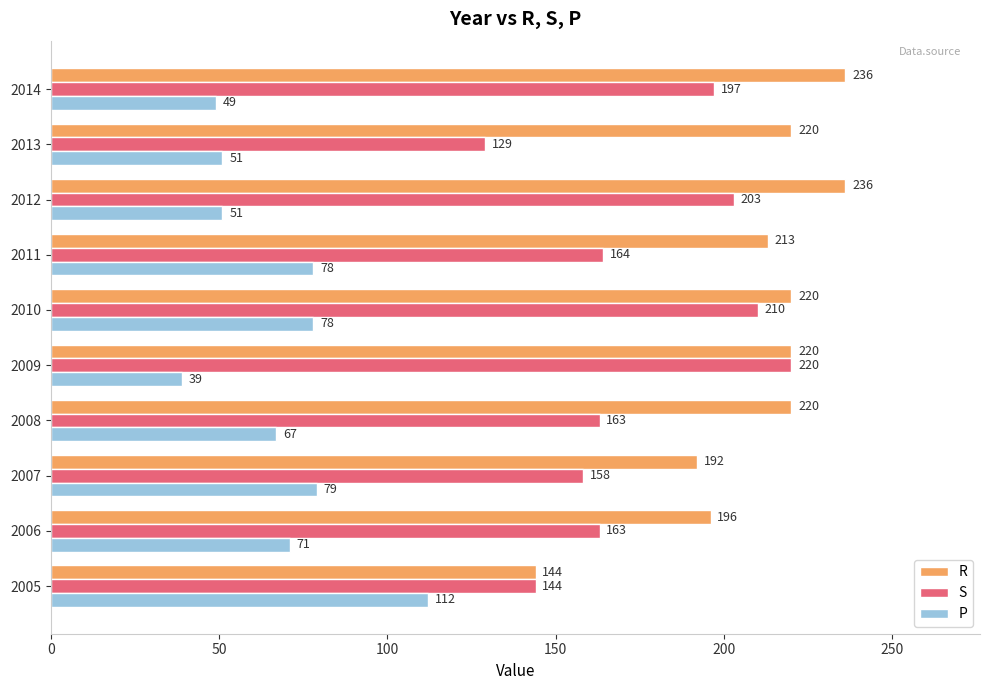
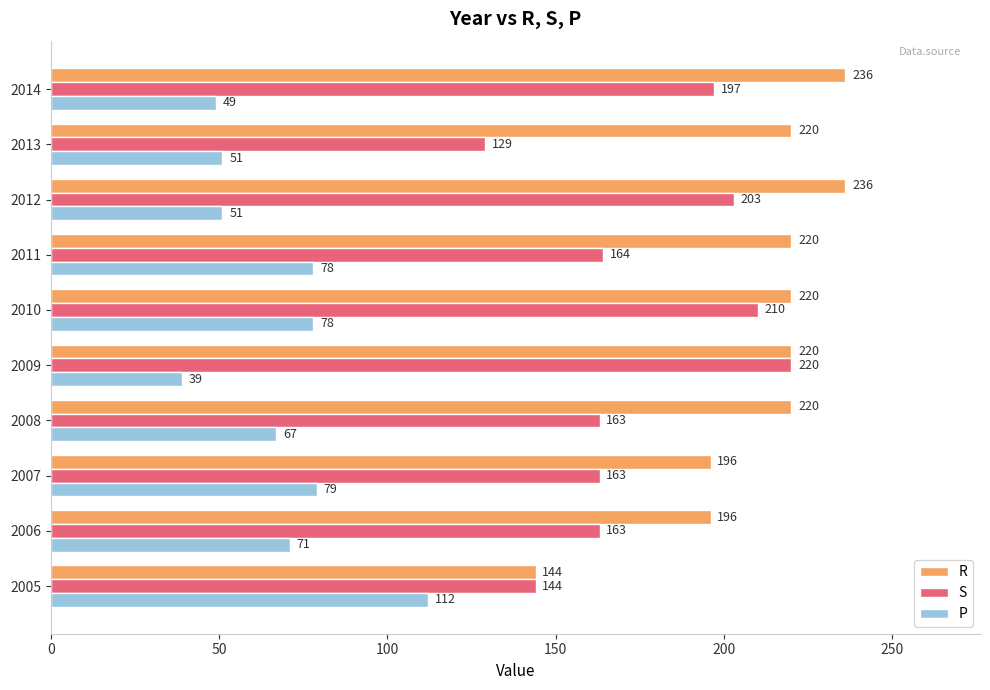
  {
    "R": {
      "2014": 236,
      "2013": 220,
      "2012": 236,
-     "2011": 213,
+     "2011": 220,
      "2010": 220,
      "2009": 220,
      "2008": 220,
-     "2007": 192,
+     "2007": 196,
      "2006": 196,
      "2005": 144
    },
    "S": {
      "2014": 197,
      "2013": 129,
      "2012": 203,
      "2011": 164,
      "2010": 210,
      "2009": 220,
      "2008": 163,
-     "2007": 158,
+     "2007": 163,
      "2006": 163,
      "2005": 144
    },
    "P": {
      "2014": 49,
      "2013": 51,
      "2012": 51,
      "2011": 78,
      "2010": 78,
      "2009": 39,
      "2008": 67,
      "2007": 79,
      "2006": 71,
      "2005": 112
    }
  }
